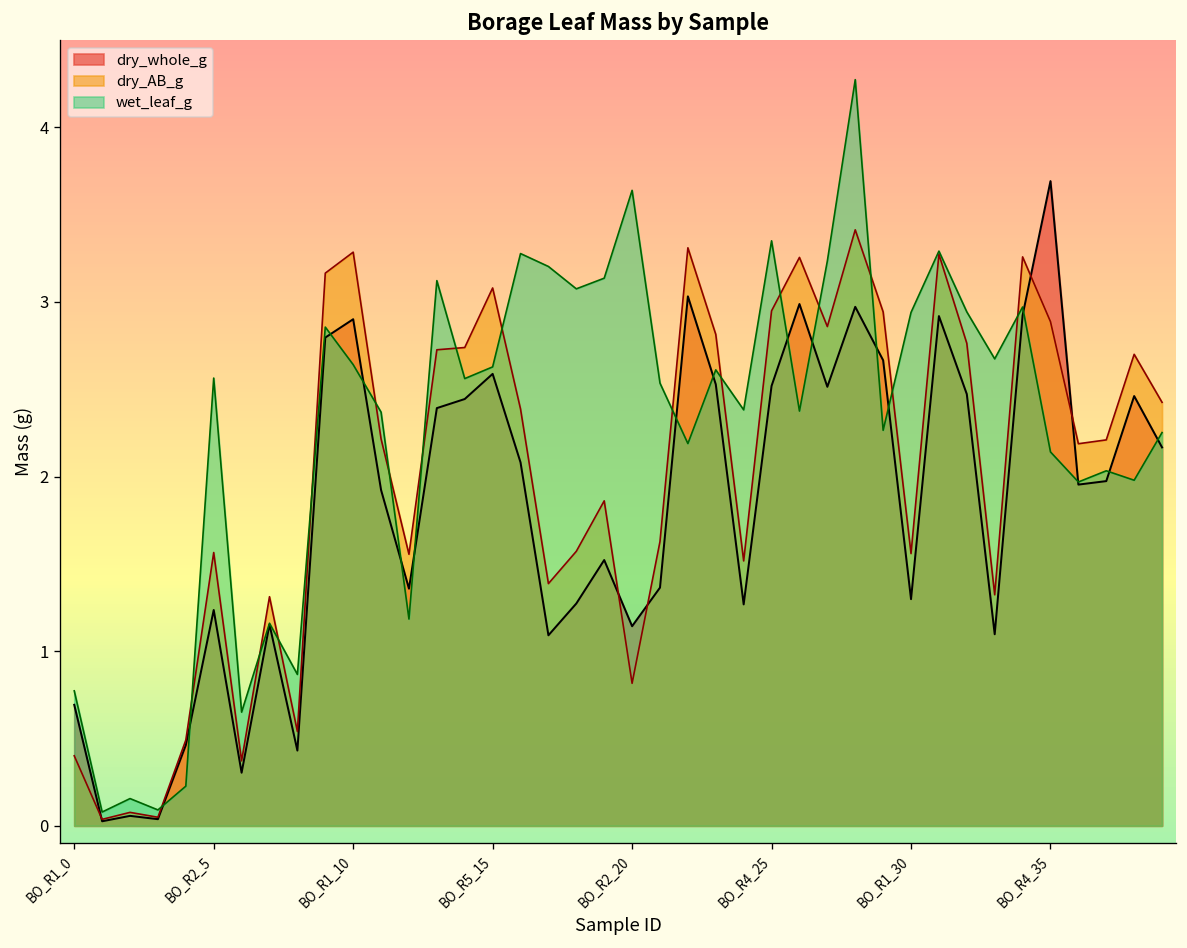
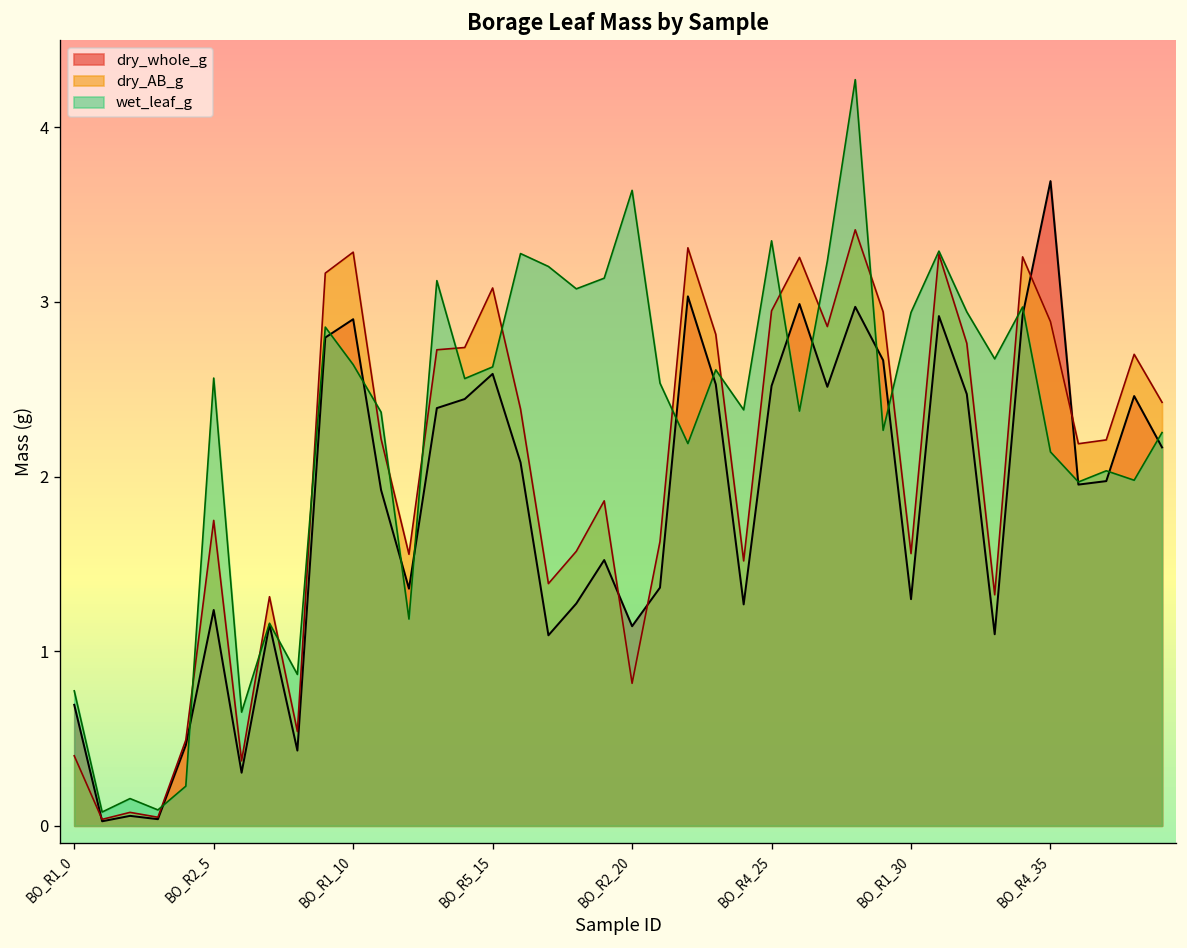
  {
    "dry_whole_g": {
      "BO_R1_0": 0.69,
      "BO_R2_5": 1.24,
      "BO_R1_10": 2.90,
      "BO_R5_15": 2.59,
      "BO_R2_20": 1.14,
      "BO_R4_25": 2.52,
      "BO_R1_30": 1.30,
      "BO_R4_35": 3.69
    },
    "dry_AB_g": {
      "BO_R1_0": 0.40,
-     "BO_R2_5": 1.57,
+     "BO_R2_5": 1.75,
      "BO_R1_10": 3.29,
      "BO_R5_15": 3.08,
      "BO_R2_20": 0.82,
      "BO_R4_25": 2.95,
      "BO_R1_30": 1.56,
      "BO_R4_35": 2.89
    },
    "wet_leaf_g": {
      "BO_R1_0": 0.77,
      "BO_R2_5": 2.56,
      "BO_R1_10": 2.64,
      "BO_R5_15": 2.63,
      "BO_R2_20": 3.64,
      "BO_R4_25": 3.35,
      "BO_R1_30": 2.94,
      "BO_R4_35": 2.14
    }
  }
